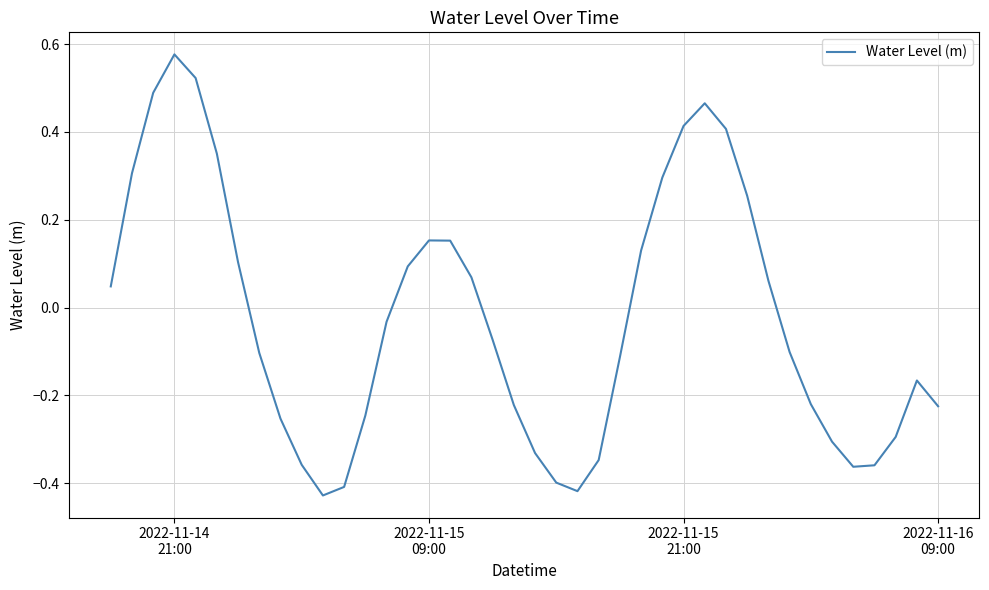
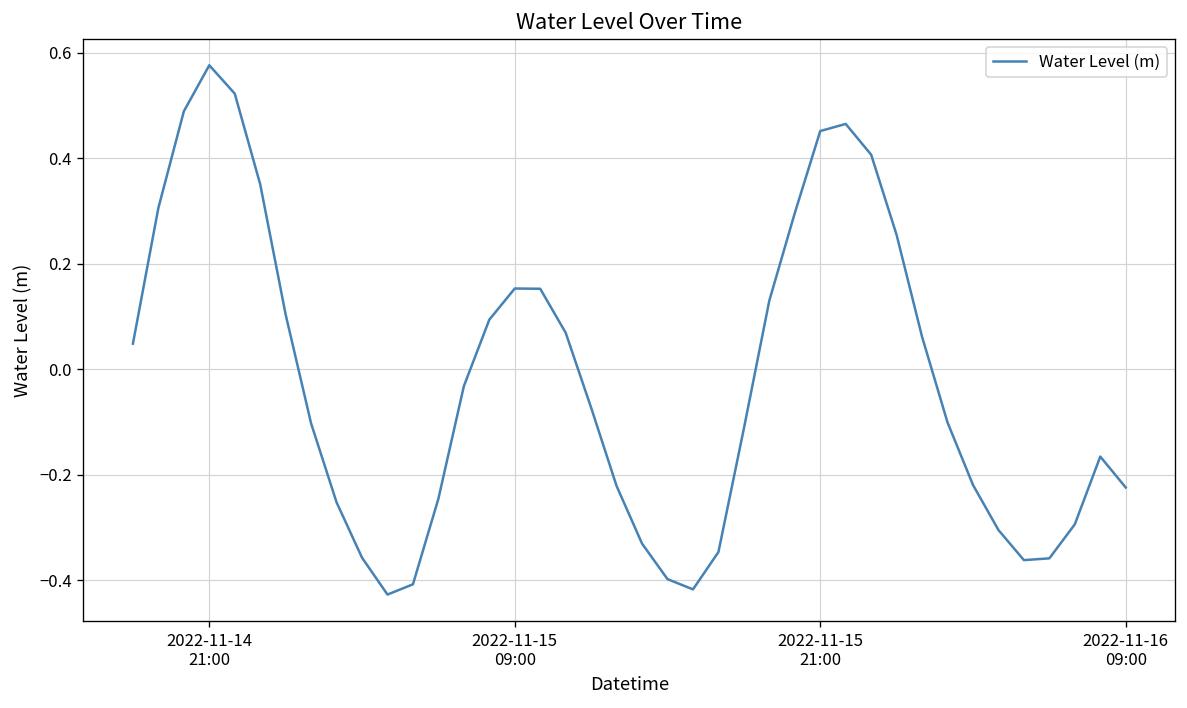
  {
    "2022-11-14 21:00": 0.58,
    "2022-11-15 09:00": 0.15,
-   "2022-11-15 21:00": 0.41,
+   "2022-11-15 21:00": 0.45,
    "2022-11-16 09:00": -0.22
  }
